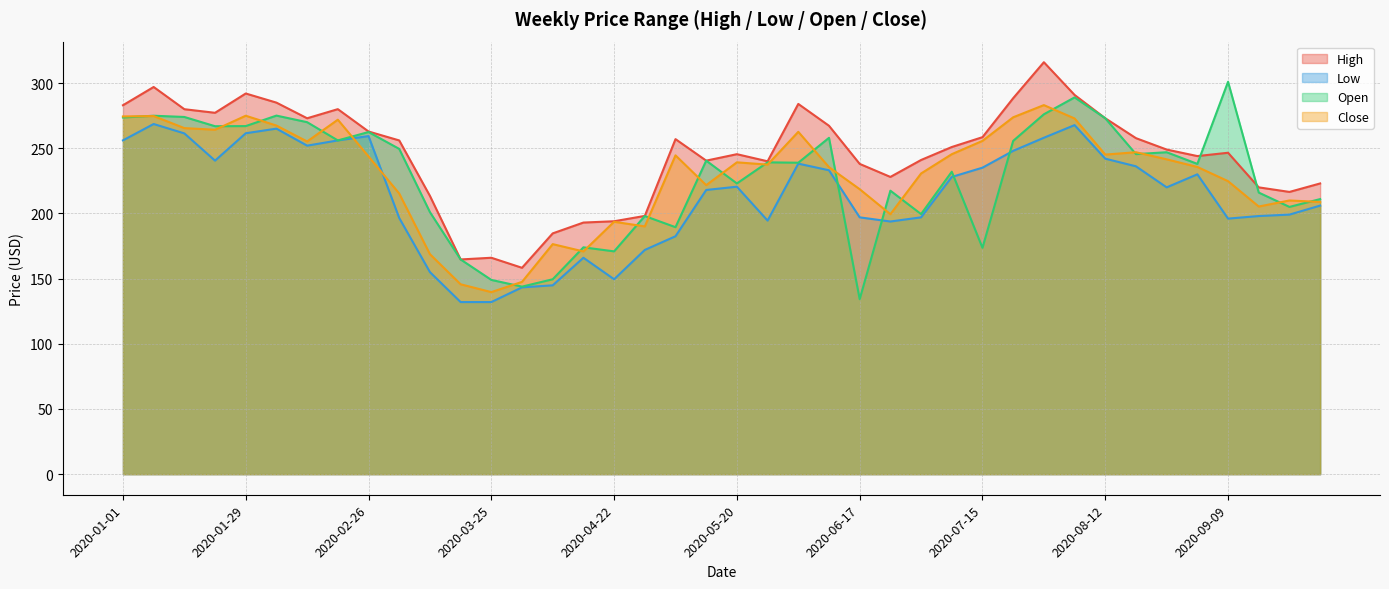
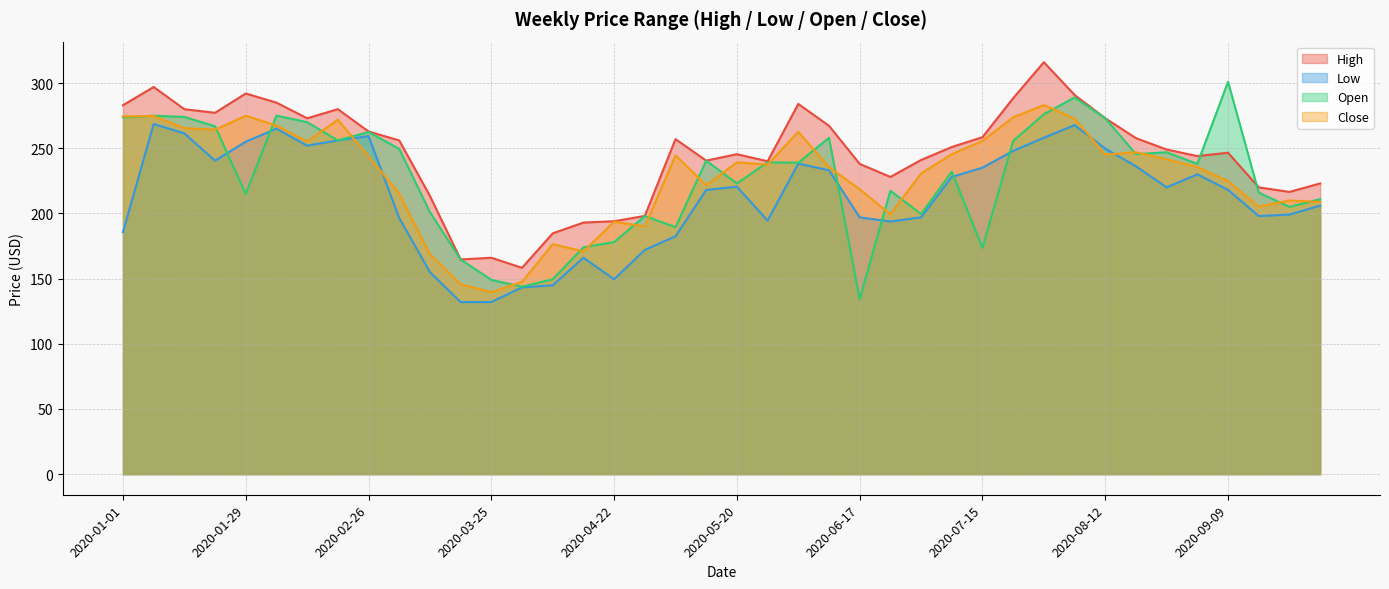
  {
    "Low": {
-     "2020-01-01": 256,
-     "2020-01-29": 262,
+     "2020-01-01": 186,
+     "2020-01-29": 255,
      "2020-02-26": 259,
      "2020-03-25": 132,
      "2020-04-22": 150,
      "2020-05-20": 221,
      "2020-06-17": 197,
      "2020-07-15": 235,
-     "2020-08-12": 242,
-     "2020-09-09": 196
+     "2020-08-12": 250,
+     "2020-09-09": 218
    },
    "Open": {
-     "2020-01-29": 267,
+     "2020-01-29": 215,
      "2020-03-25": 149,
-     "2020-04-22": 171,
+     "2020-04-22": 178,
      "2020-05-20": 223,
      "2020-06-17": 134,
      "2020-07-15": 174,
      "2020-09-09": 301
    }
  }
